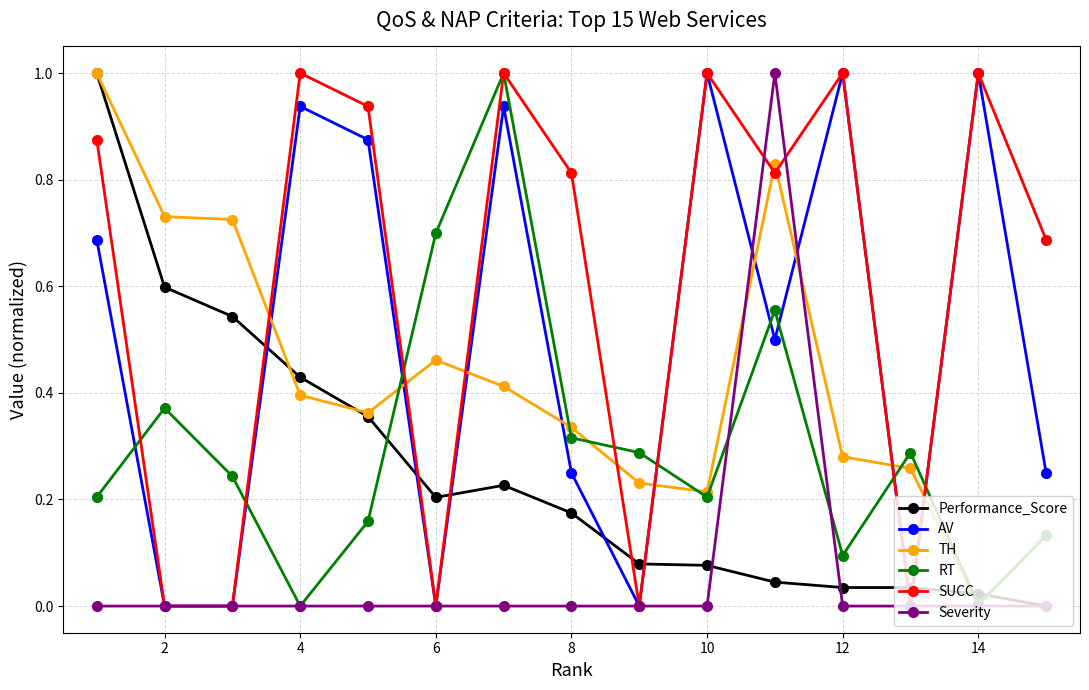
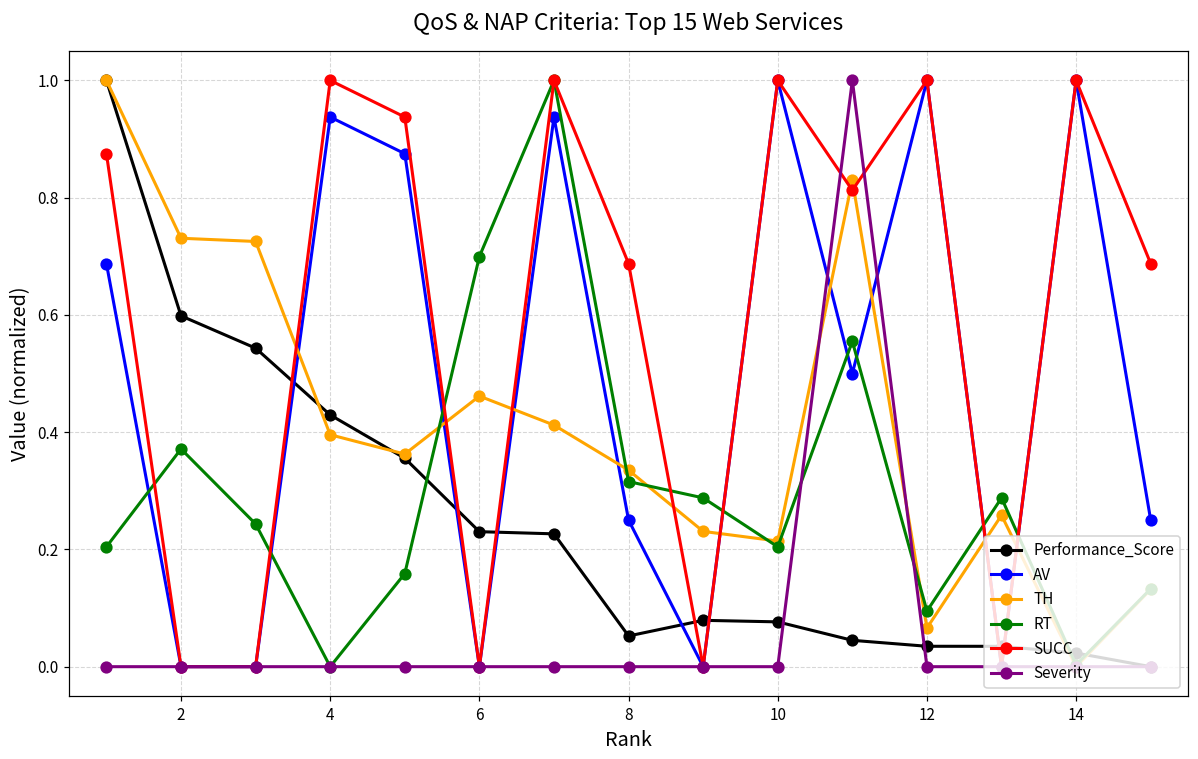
  {
    "Performance_Score": {
      "2": 0.60,
      "4": 0.43,
-     "6": 0.20,
-     "8": 0.17,
+     "6": 0.23,
+     "8": 0.05,
      "10": 0.08,
      "12": 0.03
    },
    "AV": {
      "4": 0.94,
      "8": 0.25
    },
    "TH": {
      "2": 0.73,
      "4": 0.40,
      "6": 0.46,
      "8": 0.34,
      "10": 0.21,
-     "12": 0.28
+     "12": 0.07
    },
    "RT": {
      "2": 0.37,
      "6": 0.70,
      "8": 0.32,
      "10": 0.20,
      "12": 0.09
    },
    "SUCC": {
      "4": 1.00,
-     "8": 0.81
+     "8": 0.69
    },
    "Severity": {
      "8": 0.00,
      "10": 0.00,
      "12": 0.00
    }
  }
